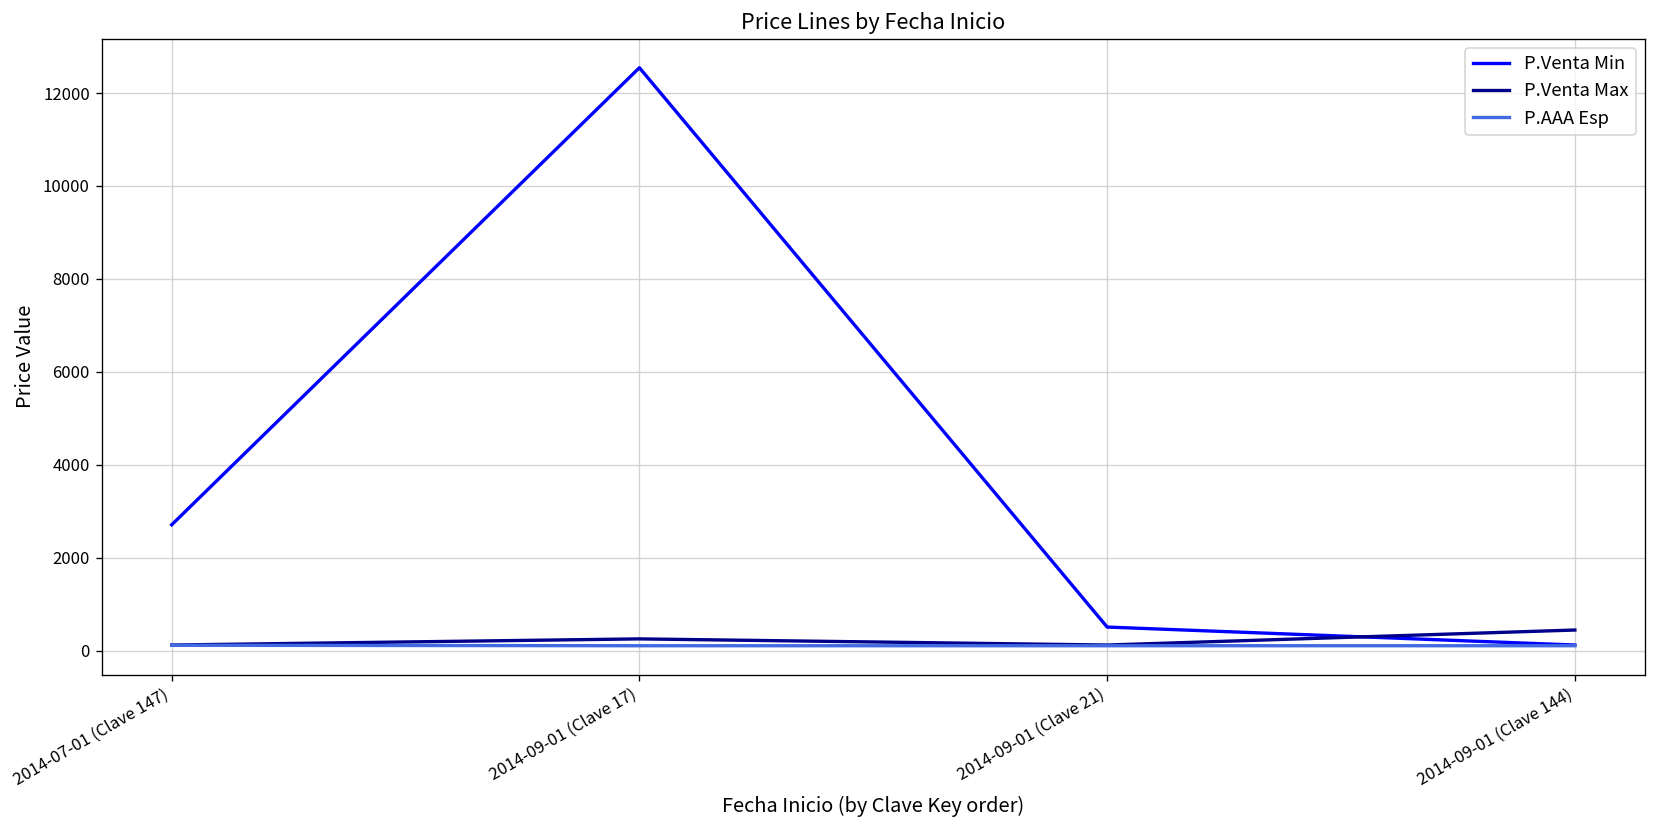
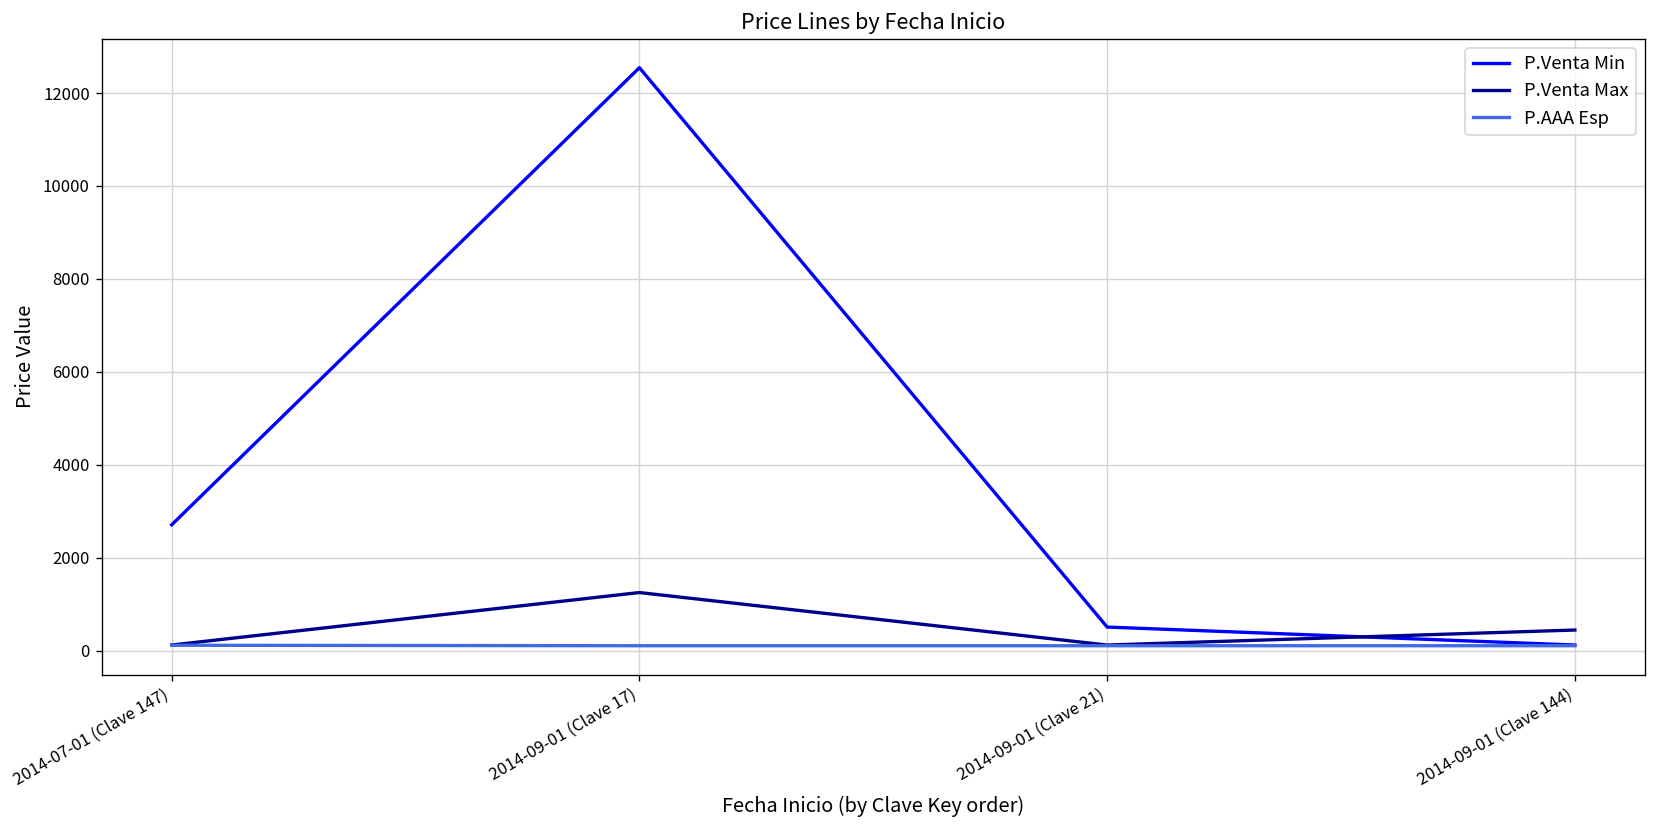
  {
    "P.Venta Min": {
      "2014-07-01 (Clave 147)": 2700,
      "2014-09-01 (Clave 17)": 12500,
      "2014-09-01 (Clave 21)": 500
    },
    "P.Venta Max": {
-     "2014-09-01 (Clave 17)": 300,
+     "2014-09-01 (Clave 17)": 1300,
      "2014-09-01 (Clave 144)": 400
    },
    "P.AAA Esp": {
      "2014-09-01 (Clave 17)": 100
    }
  }
